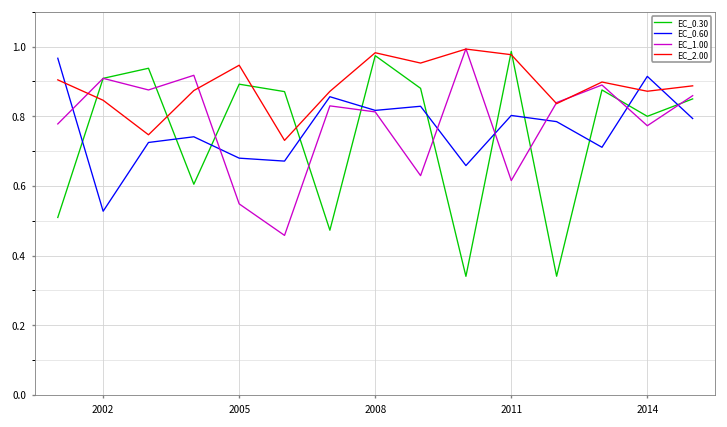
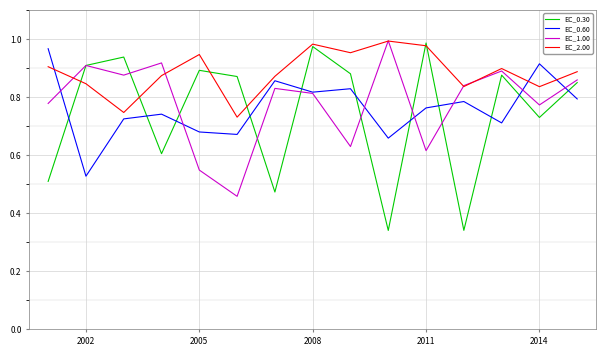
  {
    "EC_0.30": {
      "2005": 0.89,
      "2011": 0.99,
-     "2014": 0.80
+     "2014": 0.73
    },
    "EC_0.60": {
      "2002": 0.53,
      "2005": 0.68,
-     "2011": 0.80,
+     "2011": 0.76,
      "2014": 0.91
    },
    "EC_1.00": {
      "2005": 0.55,
      "2011": 0.62,
      "2014": 0.77
    },
    "EC_2.00": {
      "2002": 0.85,
      "2005": 0.95,
      "2011": 0.98,
-     "2014": 0.87
+     "2014": 0.84
    }
  }
